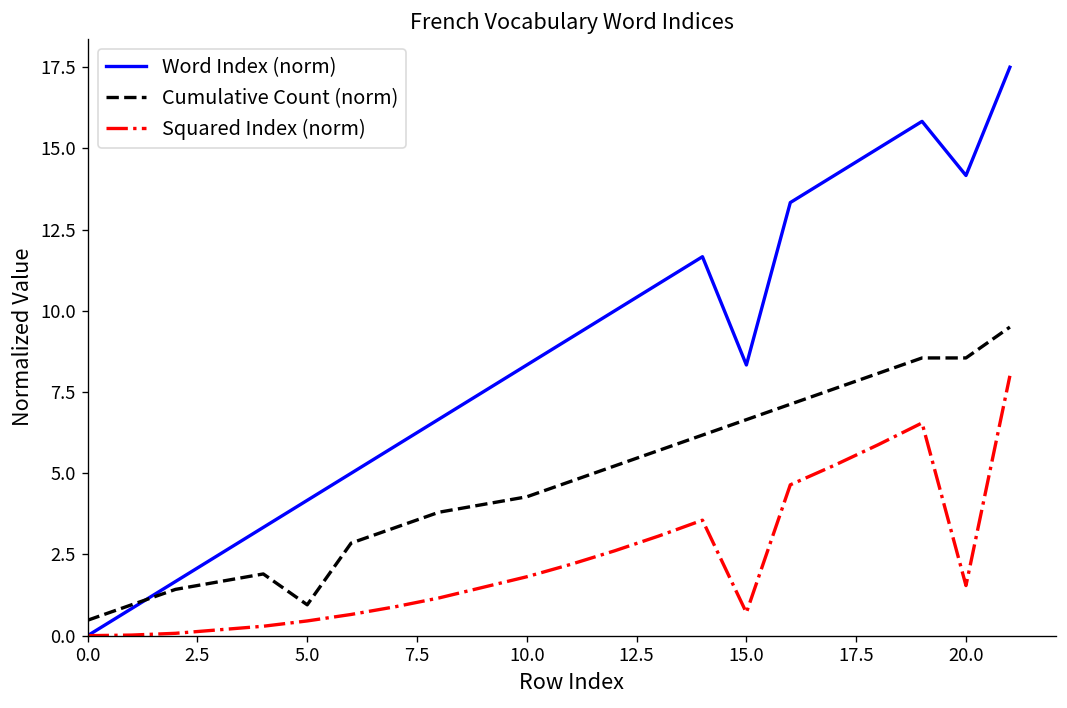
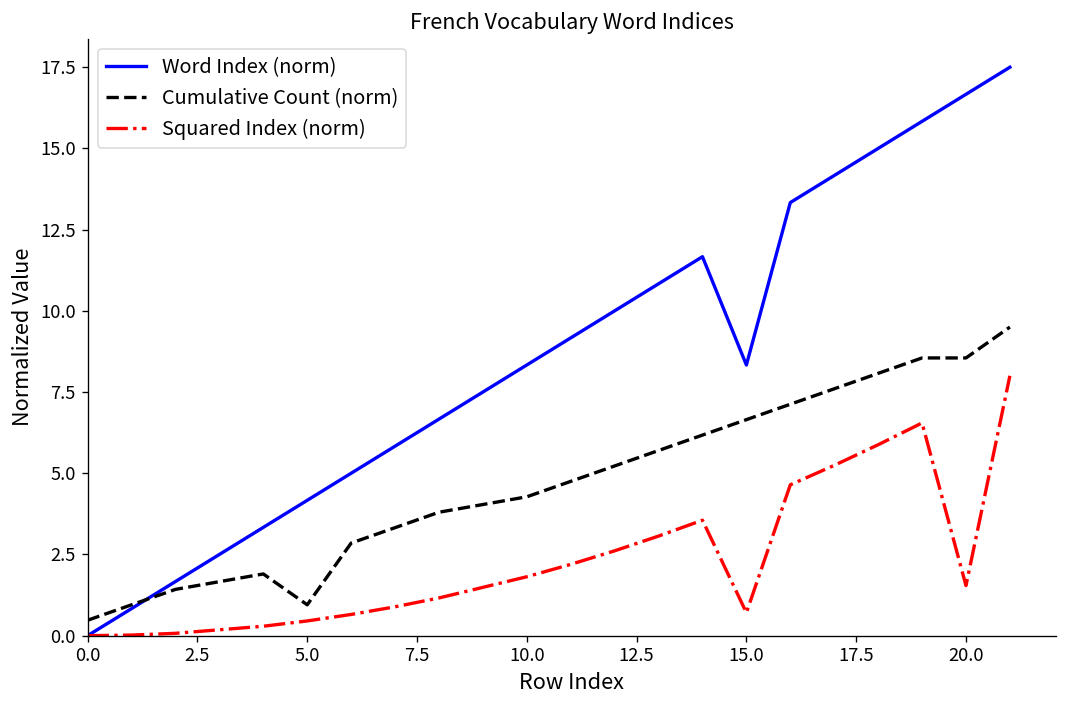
  {
    "Word Index (norm)": {
      "5.0": 4.2,
      "10.0": 8.3,
      "15.0": 8.3,
-     "20.0": 14.2
+     "20.0": 16.7
    },
    "Cumulative Count (norm)": {
      "0.0": 0.5,
      "5.0": 1.0,
      "10.0": 4.3,
      "15.0": 6.6,
      "20.0": 8.6
    },
    "Squared Index (norm)": {
      "5.0": 0.5,
      "10.0": 1.8,
      "15.0": 0.7,
      "20.0": 1.5
    }
  }
